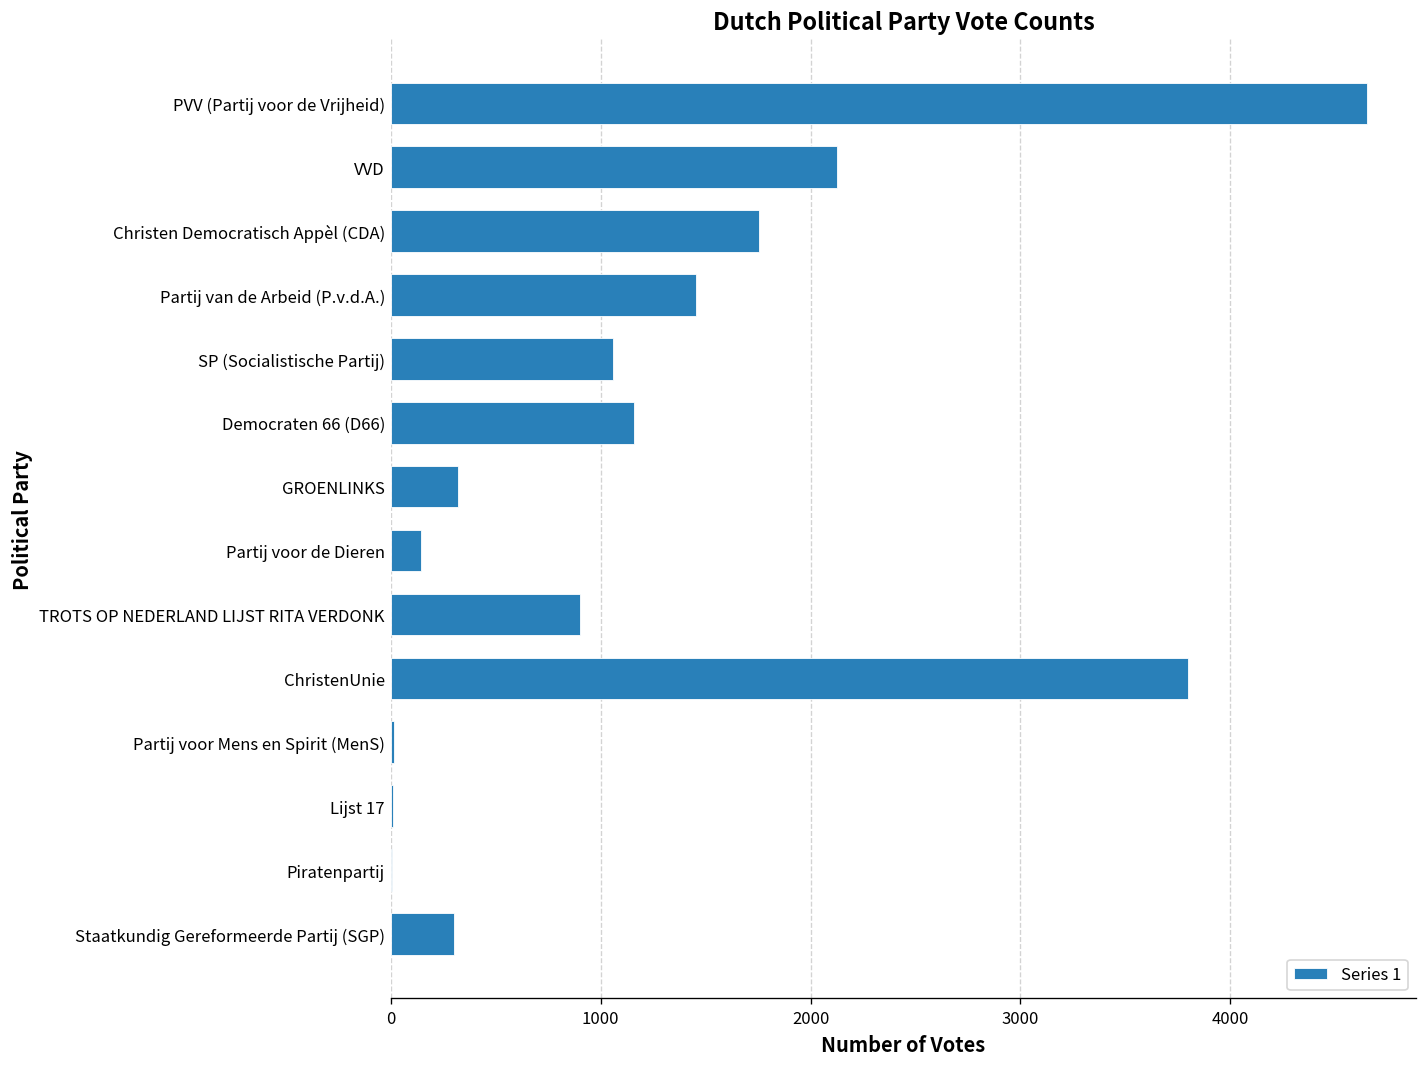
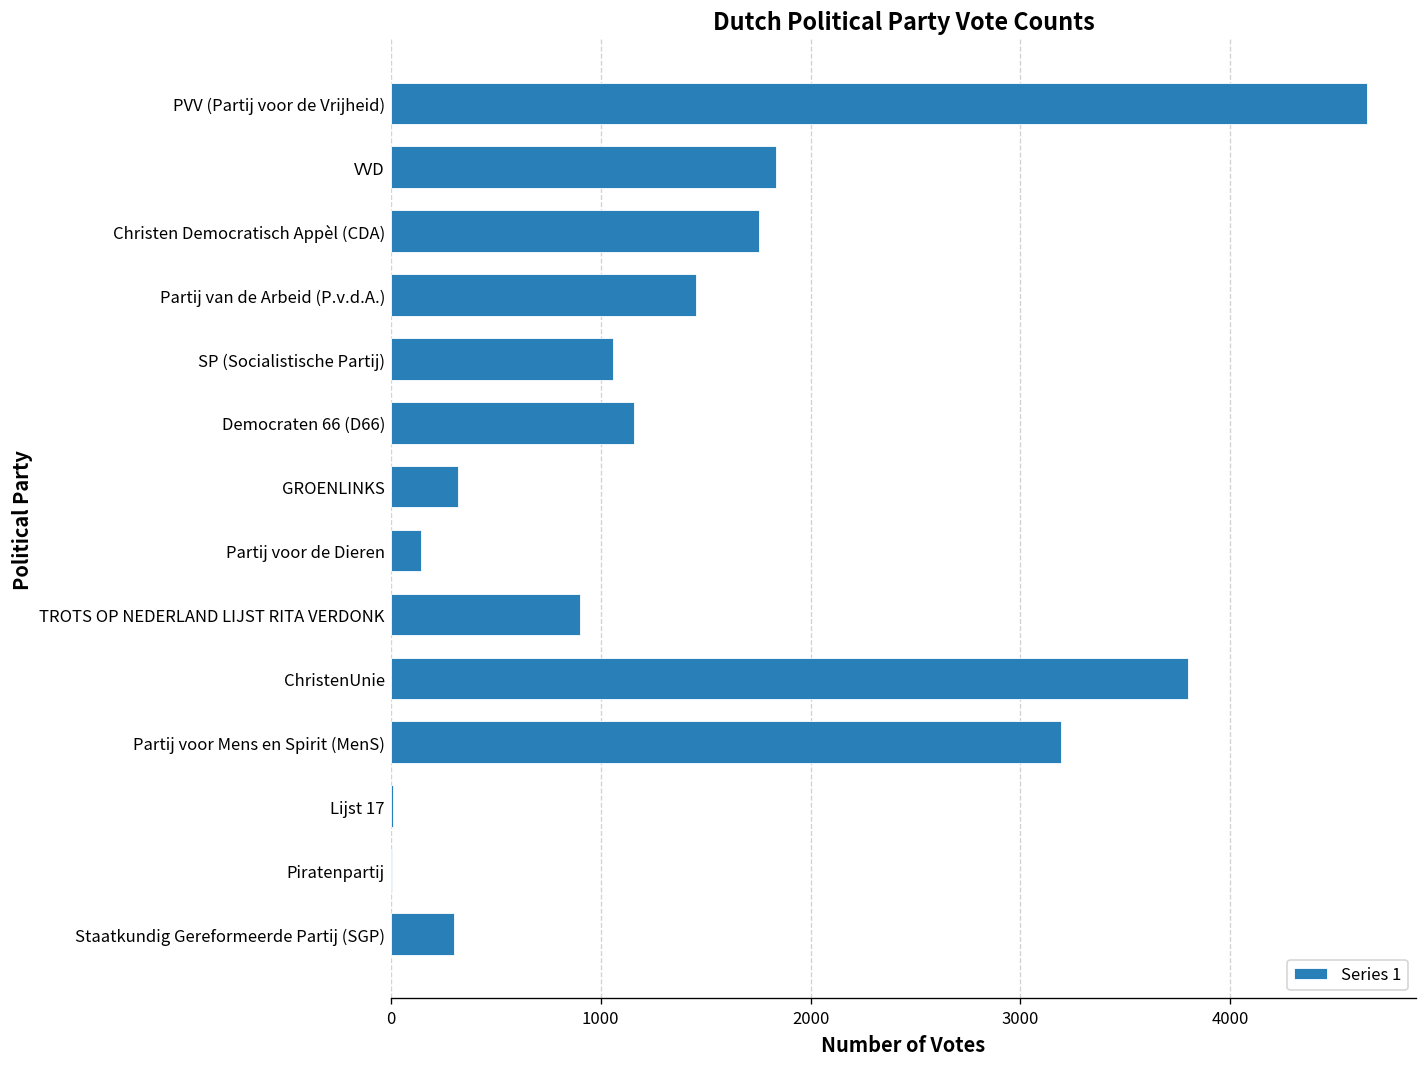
  {
    "PVV (Partij voor de Vrijheid)": 4650,
-   "VVD": 2130,
+   "VVD": 1840,
    "Christen Democratisch Appèl (CDA)": 1750,
    "Partij van de Arbeid (P.v.d.A.)": 1450,
    "SP (Socialistische Partij)": 1060,
    "Democraten 66 (D66)": 1160,
    "GROENLINKS": 320,
    "Partij voor de Dieren": 140,
    "TROTS OP NEDERLAND LIJST RITA VERDONK": 900,
    "ChristenUnie": 3800,
-   "Partij voor Mens en Spirit (MenS)": 20,
+   "Partij voor Mens en Spirit (MenS)": 3190,
    "Staatkundig Gereformeerde Partij (SGP)": 300
  }
